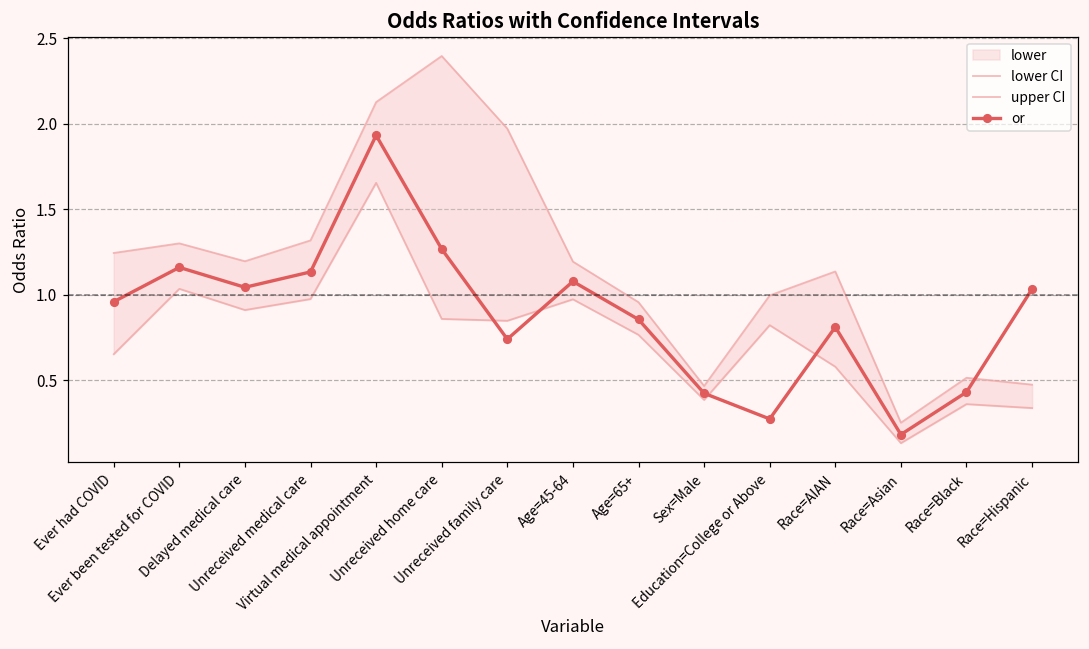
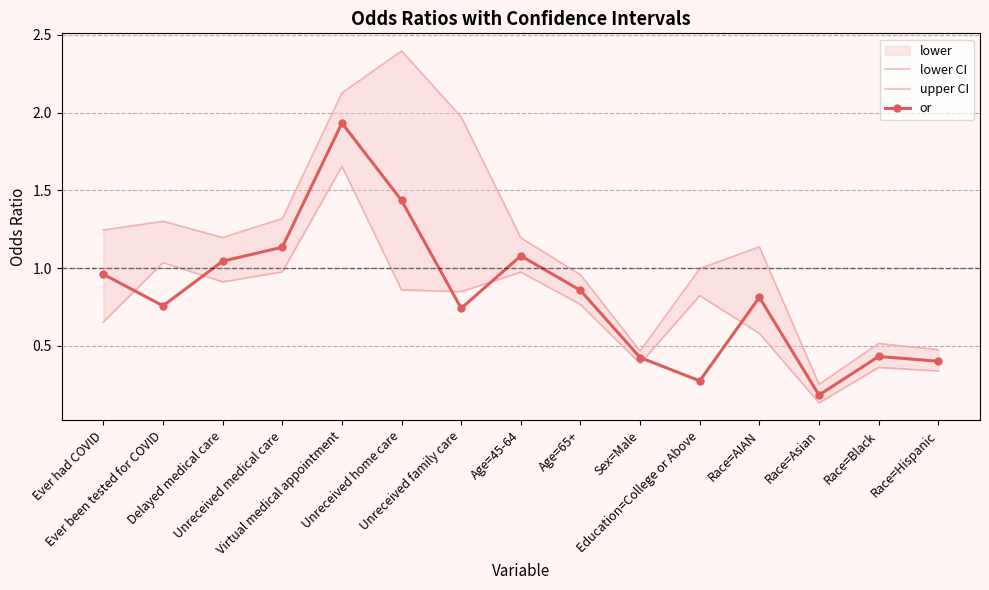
  {
    "or": {
      "Ever had COVID": 0.96,
-     "Ever been tested for COVID": 1.16,
+     "Ever been tested for COVID": 0.76,
      "Delayed medical care": 1.04,
      "Unreceived medical care": 1.13,
      "Virtual medical appointment": 1.93,
-     "Unreceived home care": 1.27,
+     "Unreceived home care": 1.43,
      "Unreceived family care": 0.74,
      "Age=45-64": 1.08,
      "Age=65+": 0.86,
      "Sex=Male": 0.42,
      "Education=College or Above": 0.27,
      "Race=AIAN": 0.81,
      "Race=Asian": 0.18,
      "Race=Black": 0.43,
-     "Race=Hispanic": 1.03
+     "Race=Hispanic": 0.40
    }
  }
